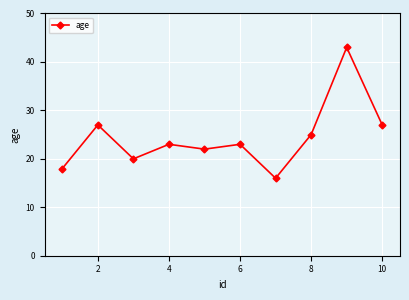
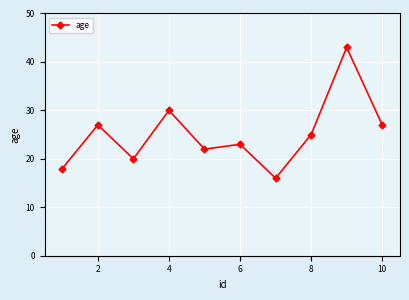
  {
    "2": 27,
-   "4": 23,
+   "4": 30,
    "6": 23,
    "8": 25,
    "10": 27
  }
